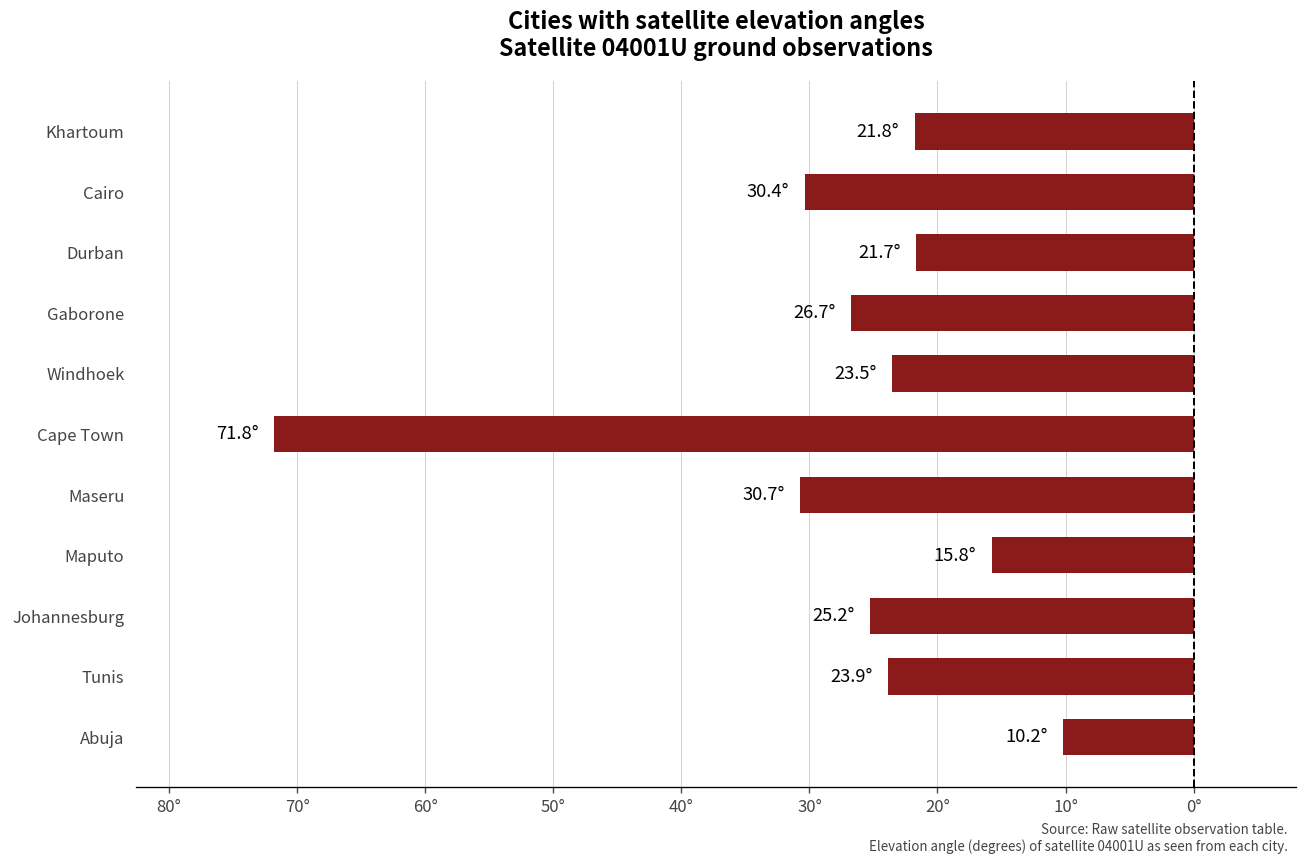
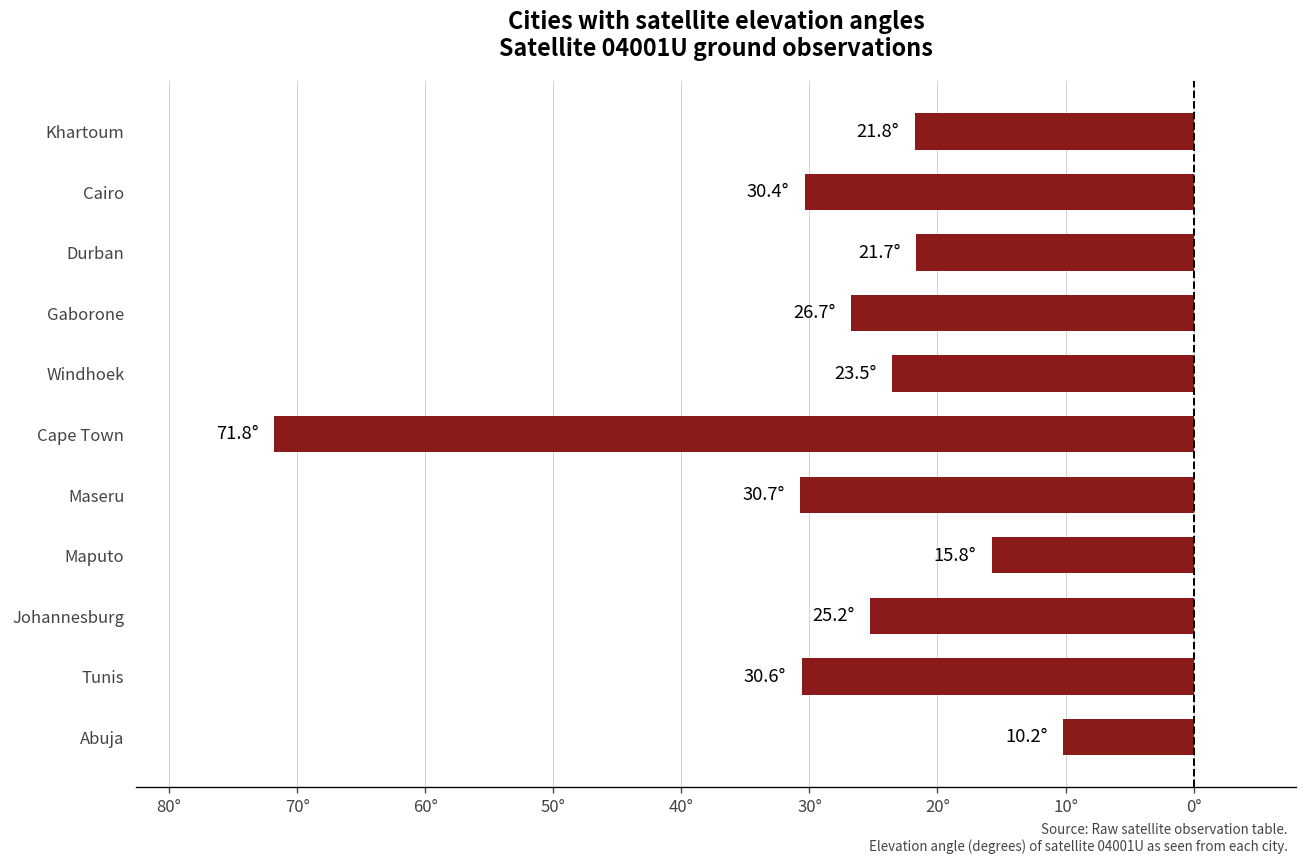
  {
-   "Tunis": "23.9°"
+   "Tunis": "30.6°"
  }
